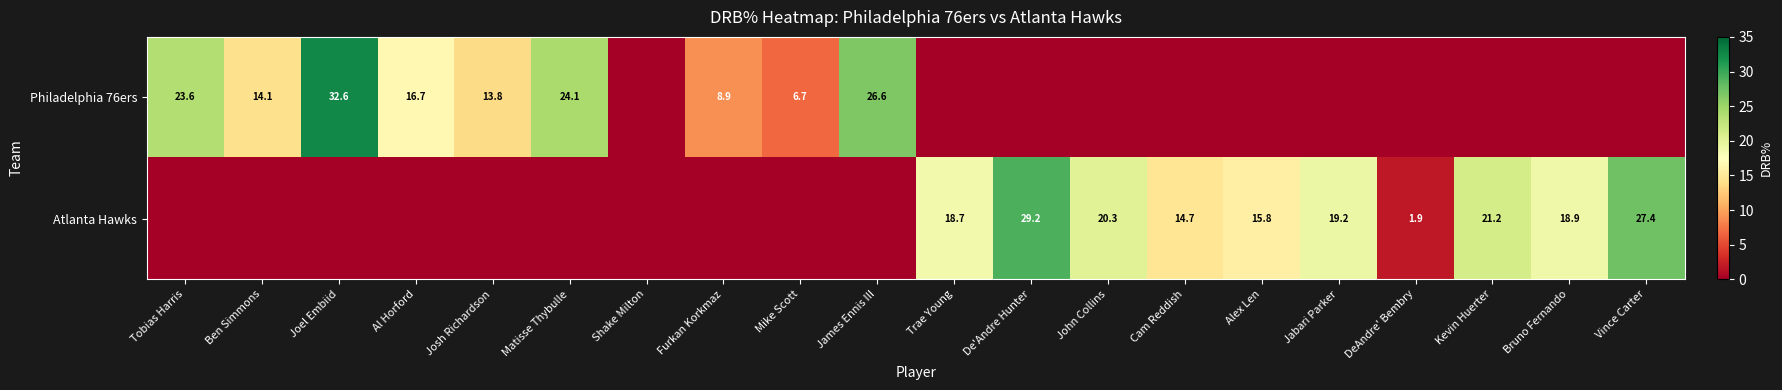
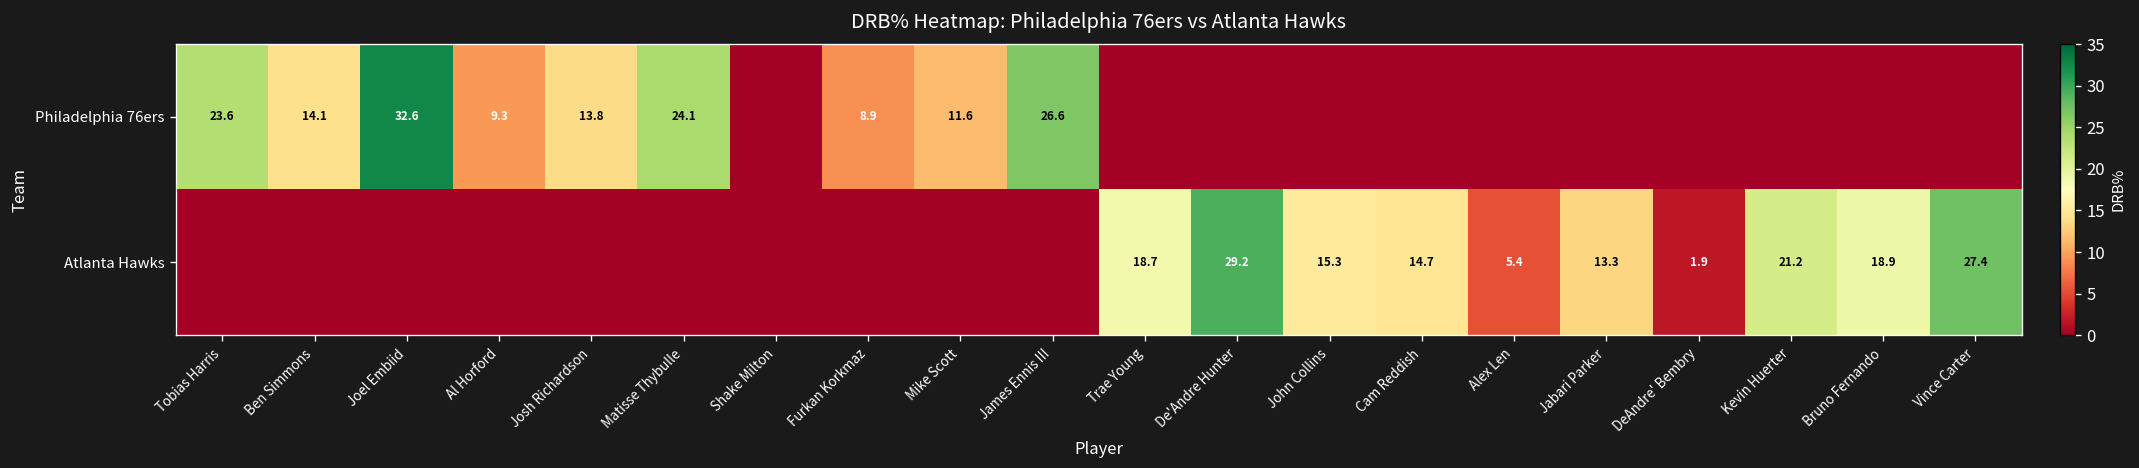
  {
    "Philadelphia 76ers": {
      "Tobias Harris": 23.6,
      "Ben Simmons": 14.1,
      "Joel Embiid": 32.6,
-     "Al Horford": 16.7,
+     "Al Horford": 9.3,
      "Josh Richardson": 13.8,
      "Matisse Thybulle": 24.1,
      "Furkan Korkmaz": 8.9,
-     "Mike Scott": 6.7,
+     "Mike Scott": 11.6,
      "James Ennis III": 26.6
    },
    "Atlanta Hawks": {
      "Trae Young": 18.7,
      "De'Andre Hunter": 29.2,
-     "John Collins": 20.3,
+     "John Collins": 15.3,
      "Cam Reddish": 14.7,
-     "Alex Len": 15.8,
-     "Jabari Parker": 19.2,
+     "Alex Len": 5.4,
+     "Jabari Parker": 13.3,
      "DeAndre' Bembry": 1.9,
      "Kevin Huerter": 21.2,
      "Bruno Fernando": 18.9,
      "Vince Carter": 27.4
    }
  }
